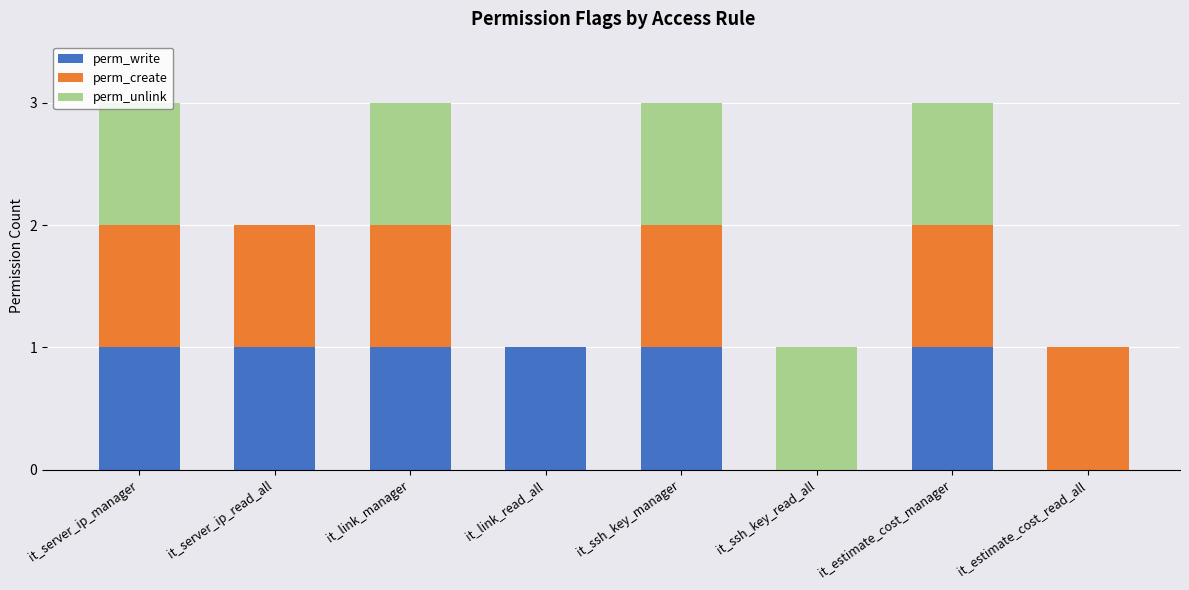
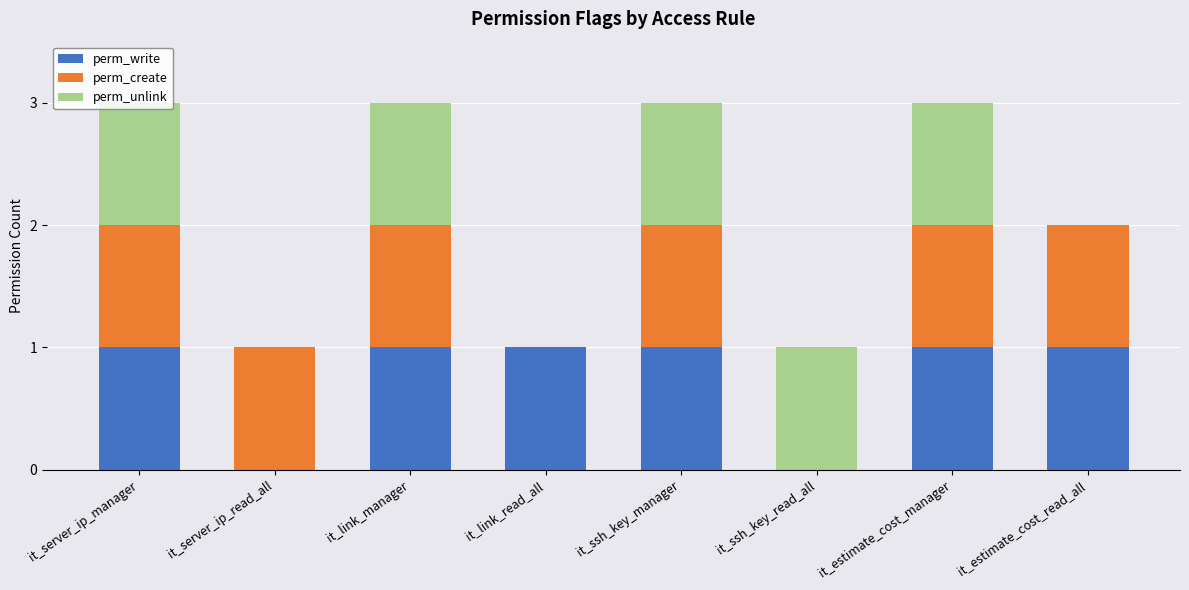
  {
    "perm_write": {
      "it_server_ip_manager": 1,
-     "it_server_ip_read_all": 1,
+     "it_server_ip_read_all": 0,
      "it_link_manager": 1,
      "it_link_read_all": 1,
      "it_ssh_key_manager": 1,
      "it_ssh_key_read_all": 0,
      "it_estimate_cost_manager": 1,
-     "it_estimate_cost_read_all": 0
+     "it_estimate_cost_read_all": 1
    },
    "perm_create": {
      "it_server_ip_manager": 1,
      "it_server_ip_read_all": 1,
      "it_link_manager": 1,
      "it_link_read_all": 0,
      "it_ssh_key_manager": 1,
      "it_ssh_key_read_all": 0,
      "it_estimate_cost_manager": 1,
      "it_estimate_cost_read_all": 1
    },
    "perm_unlink": {
      "it_server_ip_read_all": 0,
      "it_link_manager": 1,
      "it_link_read_all": 0,
      "it_ssh_key_manager": 1,
      "it_ssh_key_read_all": 1,
      "it_estimate_cost_manager": 1,
      "it_estimate_cost_read_all": 0
    }
  }
